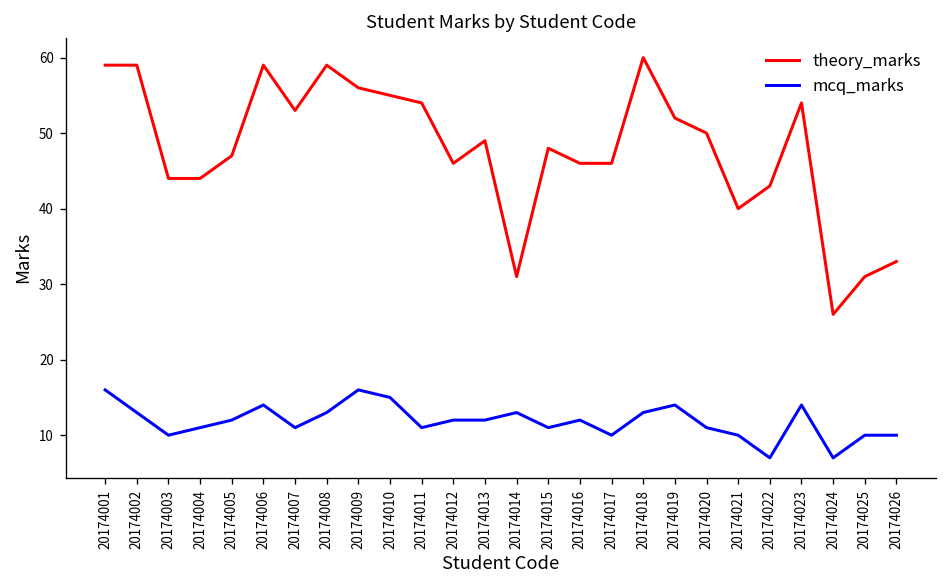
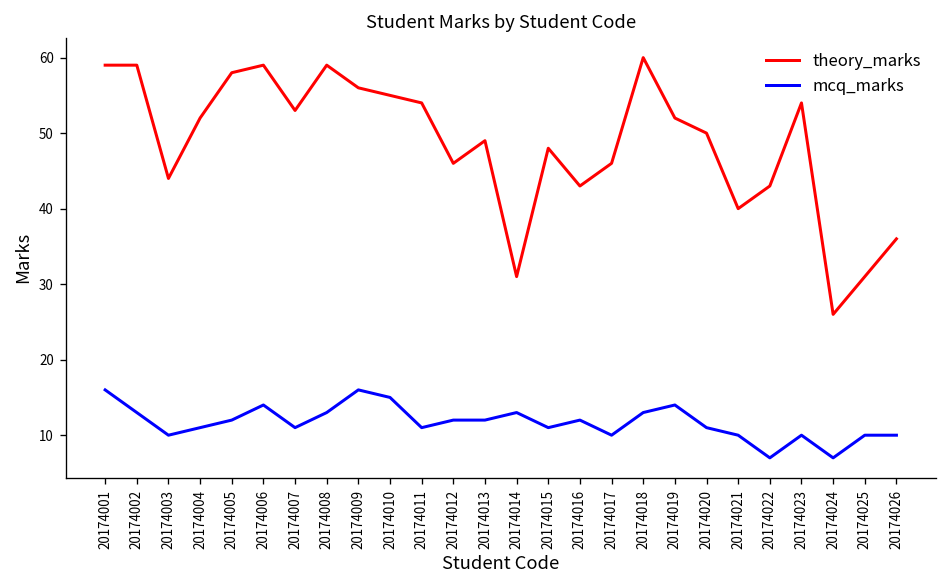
  {
    "theory_marks": {
      "20174001": 59,
      "20174002": 59,
      "20174003": 44,
-     "20174004": 44,
-     "20174005": 47,
+     "20174004": 52,
+     "20174005": 58,
      "20174006": 59,
      "20174007": 53,
      "20174008": 59,
      "20174009": 56,
      "20174010": 55,
      "20174011": 54,
      "20174012": 46,
      "20174013": 49,
      "20174014": 31,
      "20174015": 48,
-     "20174016": 46,
+     "20174016": 43,
      "20174017": 46,
      "20174018": 60,
      "20174019": 52,
      "20174020": 50,
      "20174021": 40,
      "20174022": 43,
      "20174023": 54,
      "20174024": 26,
      "20174025": 31,
-     "20174026": 33
+     "20174026": 36
    },
    "mcq_marks": {
      "20174001": 16,
      "20174002": 13,
      "20174003": 10,
      "20174004": 11,
      "20174005": 12,
      "20174006": 14,
      "20174007": 11,
      "20174008": 13,
      "20174009": 16,
      "20174010": 15,
      "20174011": 11,
      "20174012": 12,
      "20174013": 12,
      "20174014": 13,
      "20174015": 11,
      "20174016": 12,
      "20174017": 10,
      "20174018": 13,
      "20174019": 14,
      "20174020": 11,
      "20174021": 10,
      "20174022": 7,
-     "20174023": 14,
+     "20174023": 10,
      "20174024": 7,
      "20174025": 10,
      "20174026": 10
    }
  }
